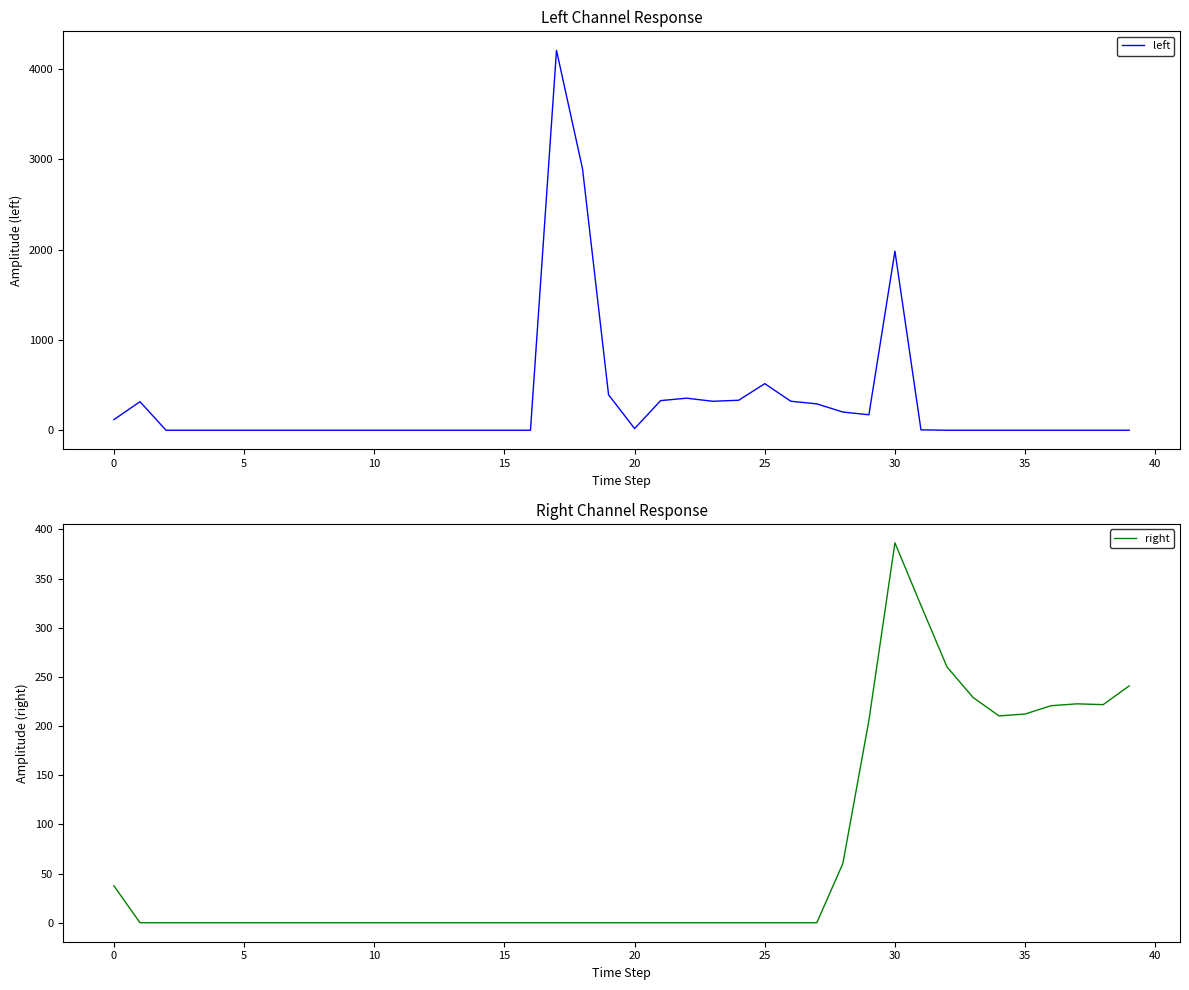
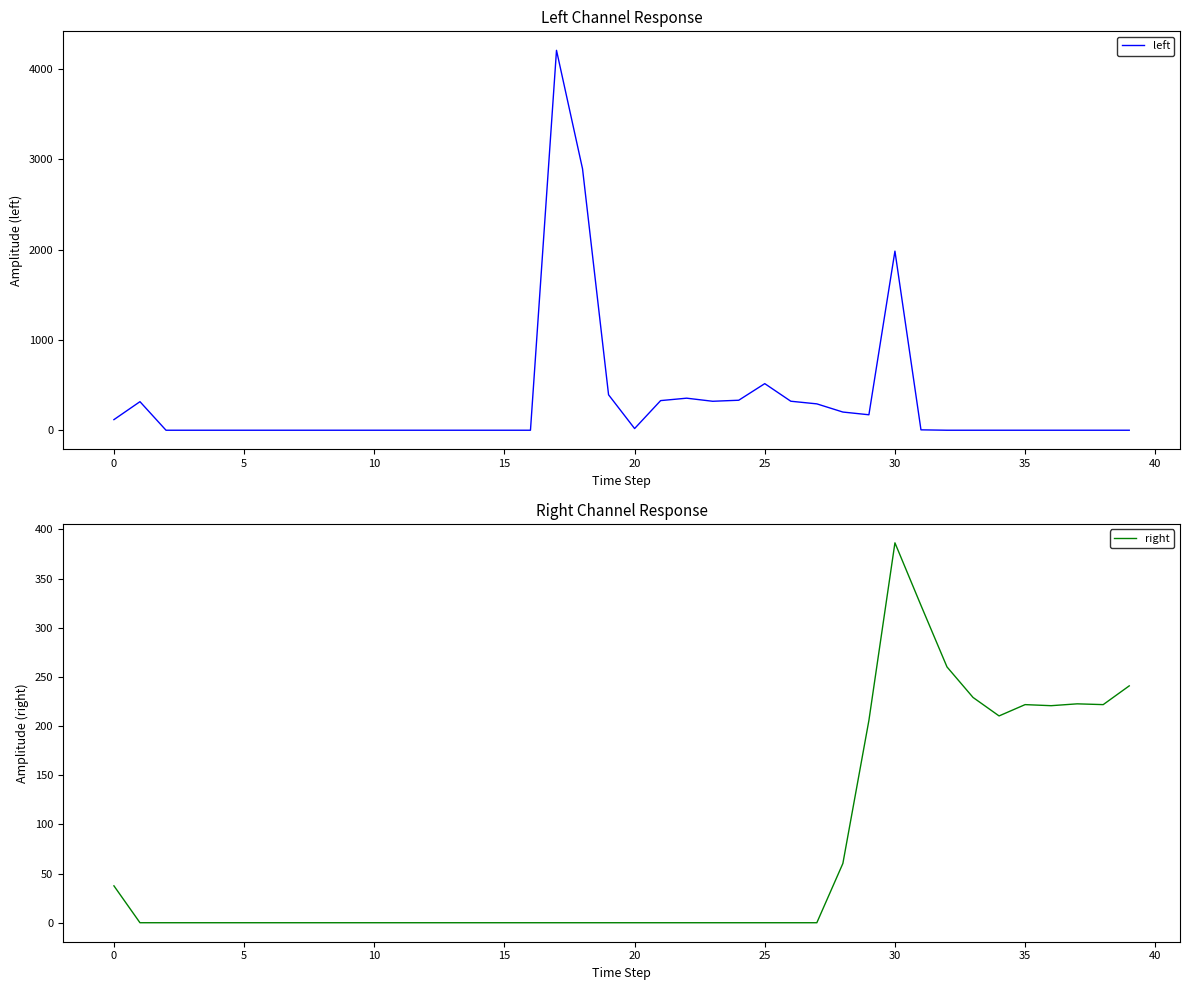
  {
    "Left Channel Response": {
      "0": 100,
      "5": 0,
      "10": 0,
      "15": 0,
      "20": 0,
      "25": 500,
      "30": 2000,
      "35": 0
    },
    "Right Channel Response": {
      "0": 40,
      "5": 0,
      "10": 0,
      "15": 0,
      "20": 0,
      "25": 0,
      "30": 390,
-     "35": 210
+     "35": 220
    }
  }
